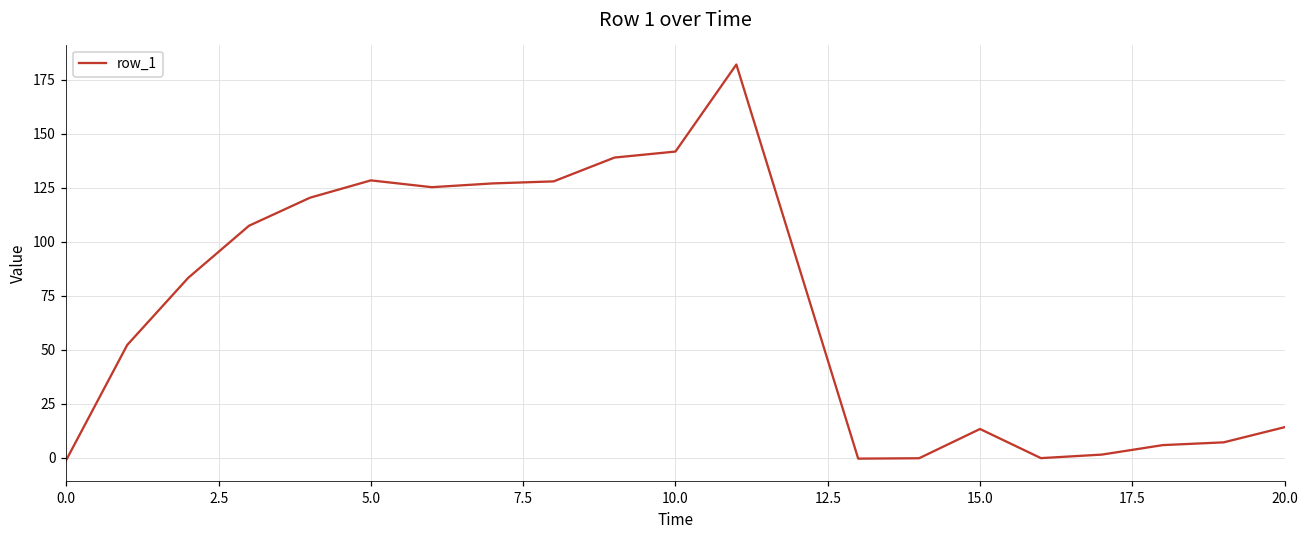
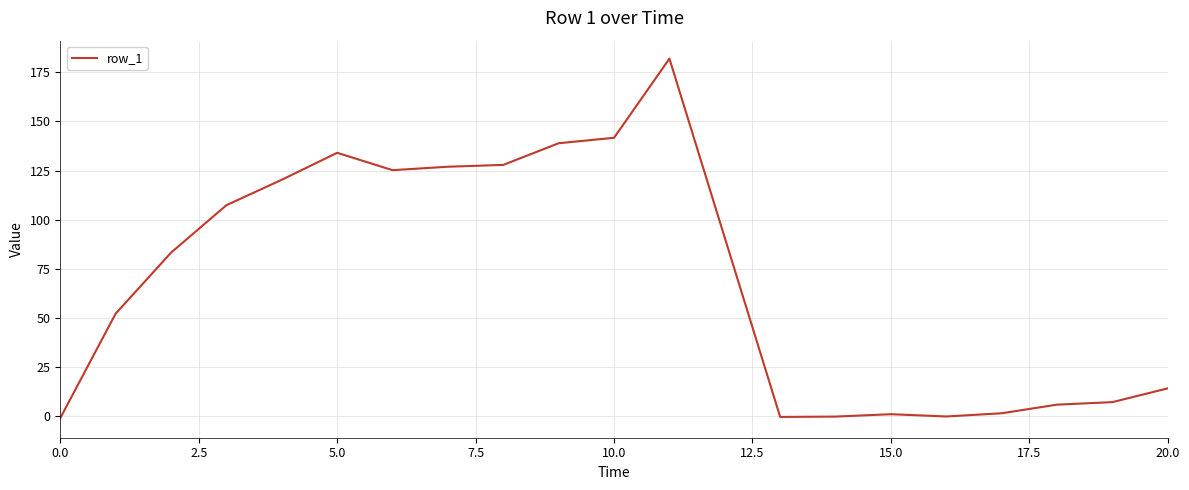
  {
    "0.0": -1,
-   "5.0": 128,
+   "5.0": 134,
    "10.0": 142,
-   "15.0": 13,
+   "15.0": 1,
    "20.0": 14
  }
